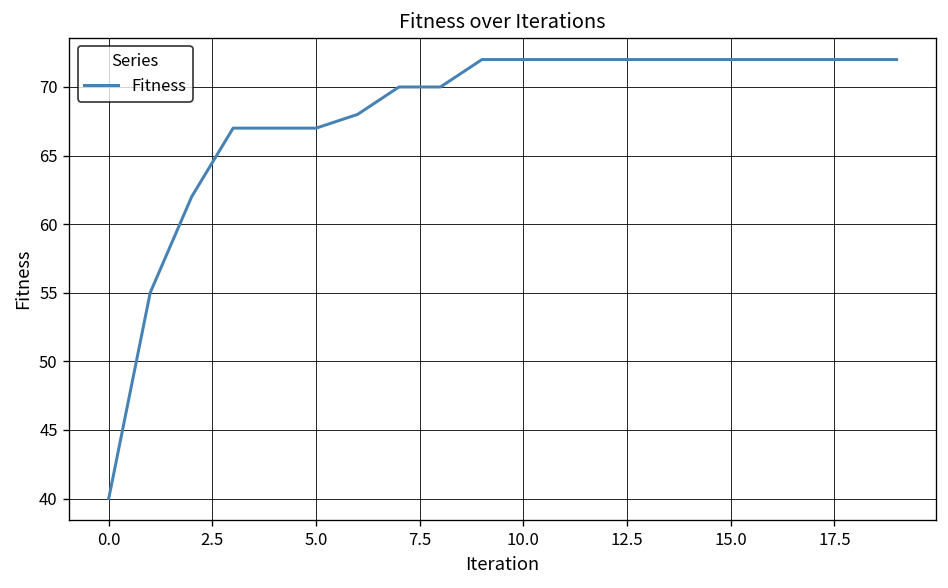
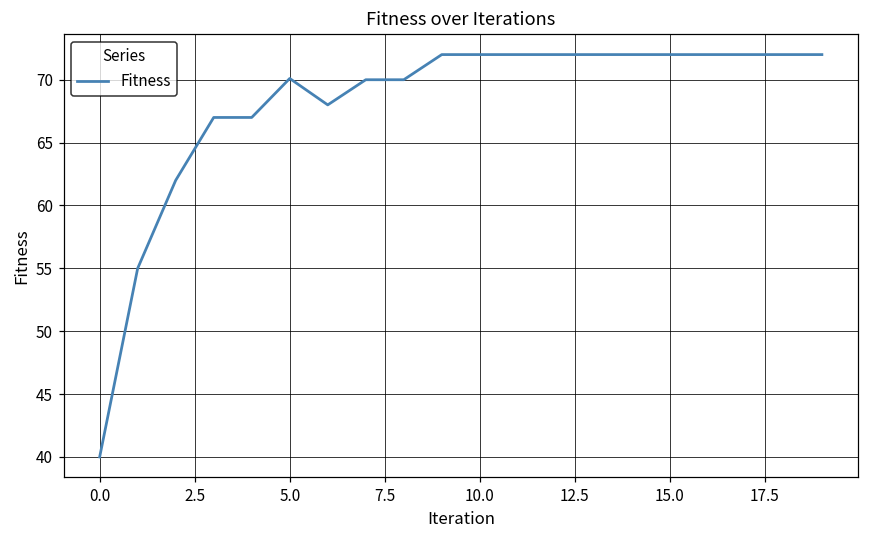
  {
    "0.0": 40.0,
-   "5.0": 67.0,
+   "5.0": 70.1,
    "10.0": 72.0,
    "15.0": 72.0
  }
